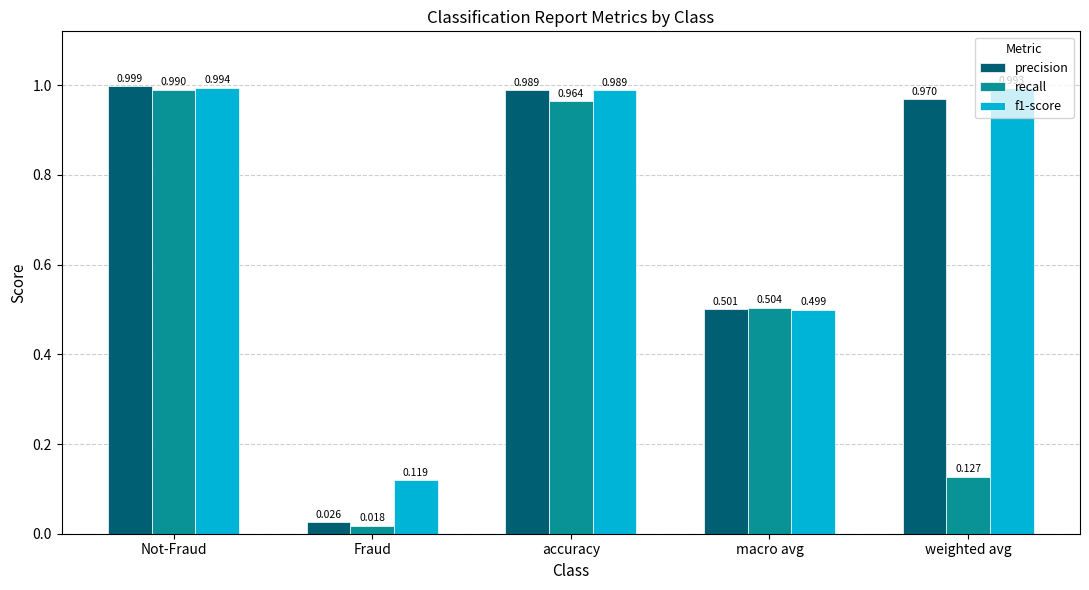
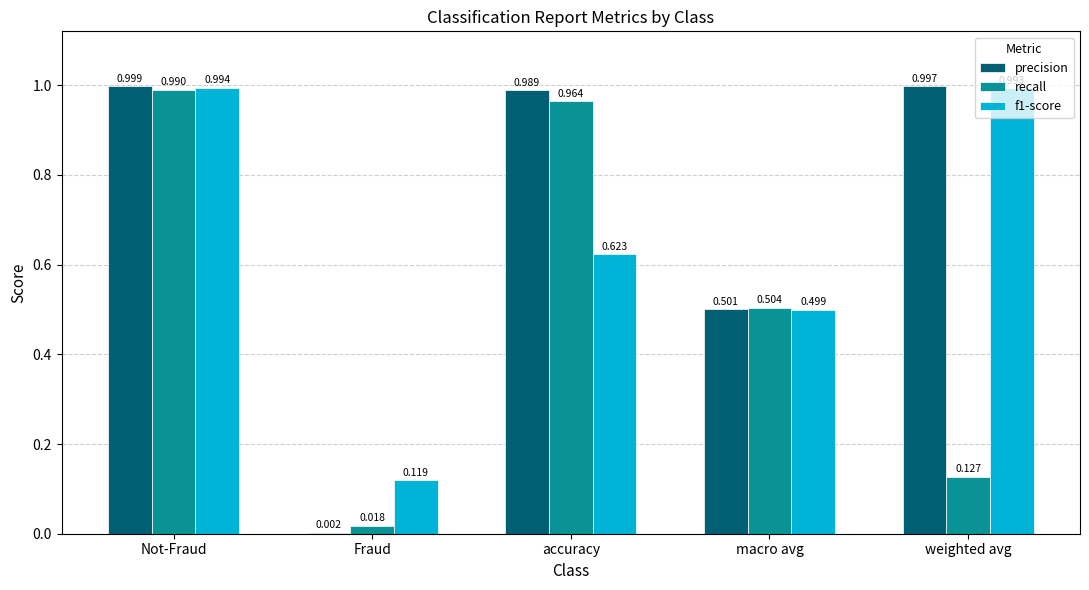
  {
    "precision": {
      "Not-Fraud": 0.999,
-     "Fraud": 0.026,
+     "Fraud": 0.002,
      "accuracy": 0.989,
      "macro avg": 0.501,
-     "weighted avg": 0.970
+     "weighted avg": 0.997
    },
    "recall": {
      "Not-Fraud": 0.990,
      "Fraud": 0.018,
      "accuracy": 0.964,
      "macro avg": 0.504,
      "weighted avg": 0.127
    },
    "f1-score": {
      "Not-Fraud": 0.994,
      "Fraud": 0.119,
-     "accuracy": 0.989,
+     "accuracy": 0.623,
      "macro avg": 0.499
    }
  }
